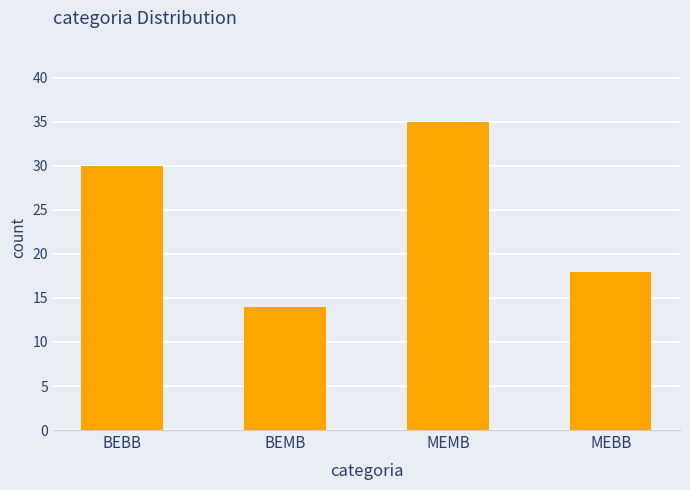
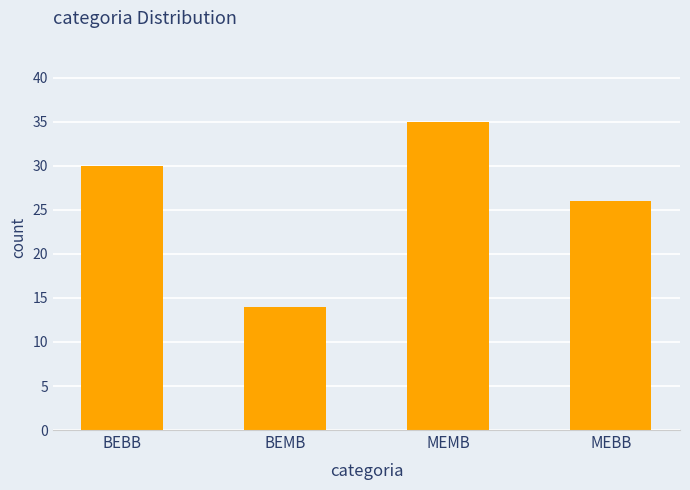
  {
    "BEBB": 30,
    "BEMB": 14,
    "MEMB": 35,
-   "MEBB": 18
+   "MEBB": 26
  }
